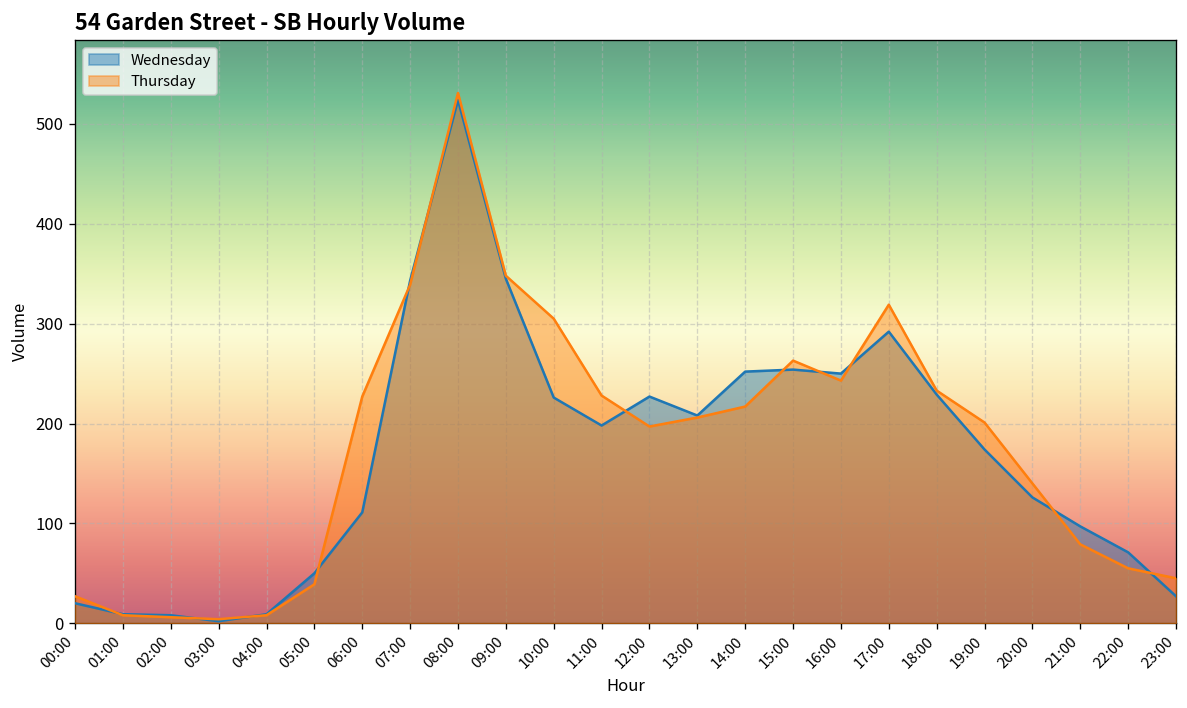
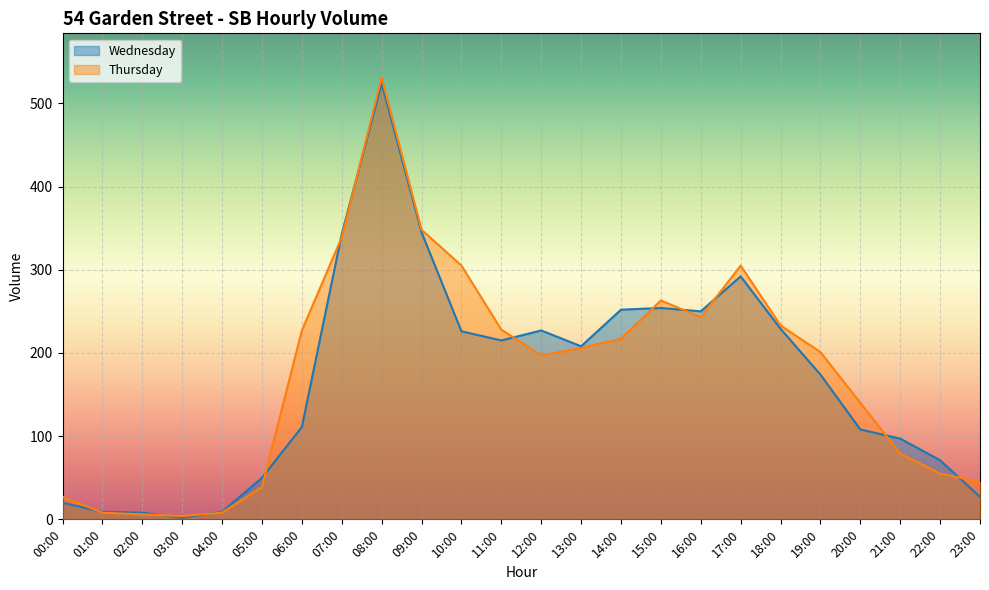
  {
    "Wednesday": {
      "00:00": 20,
      "05:00": 50,
      "06:00": 110,
      "07:00": 340,
      "08:00": 520,
      "10:00": 230,
-     "11:00": 200,
+     "11:00": 220,
      "12:00": 230,
      "14:00": 250,
      "15:00": 250,
      "16:00": 250,
      "17:00": 290,
      "18:00": 230,
      "19:00": 170,
-     "20:00": 130,
+     "20:00": 110,
      "21:00": 100,
      "22:00": 70,
      "23:00": 30
    },
    "Thursday": {
      "00:00": 30,
      "05:00": 40,
      "06:00": 230,
      "07:00": 340,
      "08:00": 530,
      "10:00": 310,
      "11:00": 230,
      "12:00": 200,
      "14:00": 220,
      "15:00": 260,
      "16:00": 240,
-     "17:00": 320,
+     "17:00": 310,
      "18:00": 230,
      "19:00": 200,
      "20:00": 140,
      "21:00": 80,
      "22:00": 60,
      "23:00": 50
    }
  }
